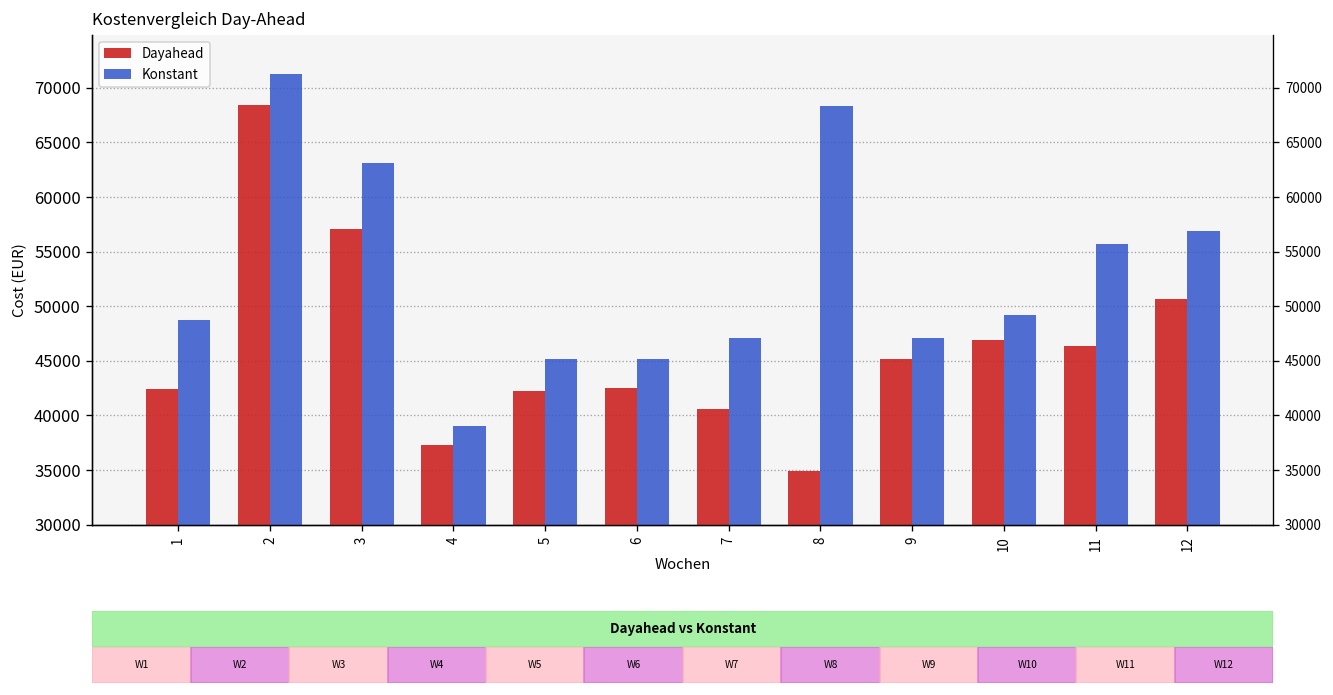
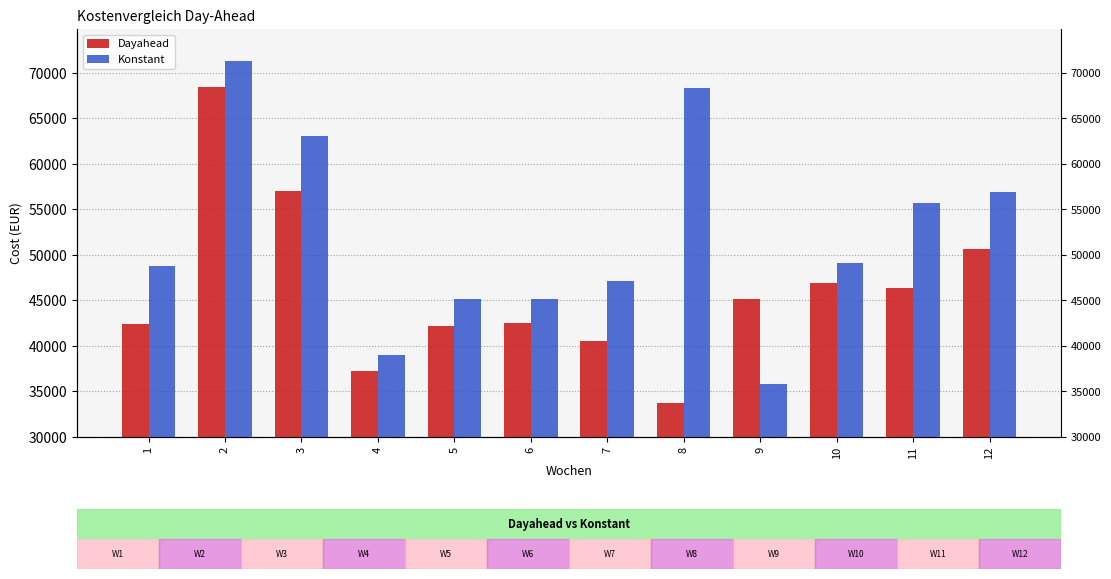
  {
    "Dayahead": {
      "1": 42000,
      "2": 68000,
      "3": 57000,
      "4": 37000,
      "5": 42000,
      "6": 42000,
      "7": 41000,
-     "8": 35000,
+     "8": 34000,
      "9": 45000,
      "10": 47000,
      "11": 46000,
      "12": 51000
    },
    "Konstant": {
      "1": 49000,
      "2": 71000,
      "3": 63000,
      "4": 39000,
      "5": 45000,
      "6": 45000,
      "7": 47000,
      "8": 68000,
-     "9": 47000,
+     "9": 36000,
      "10": 49000,
      "11": 56000,
      "12": 57000
    }
  }
